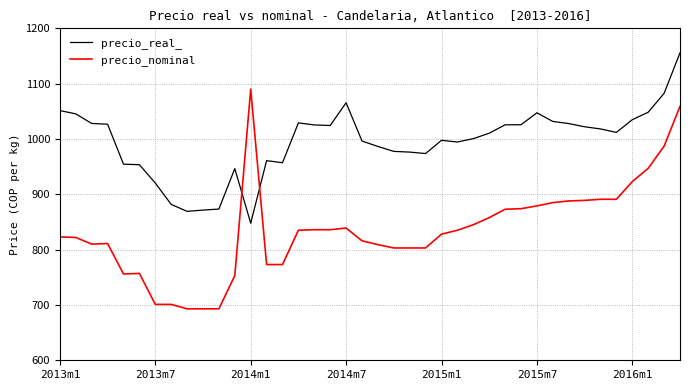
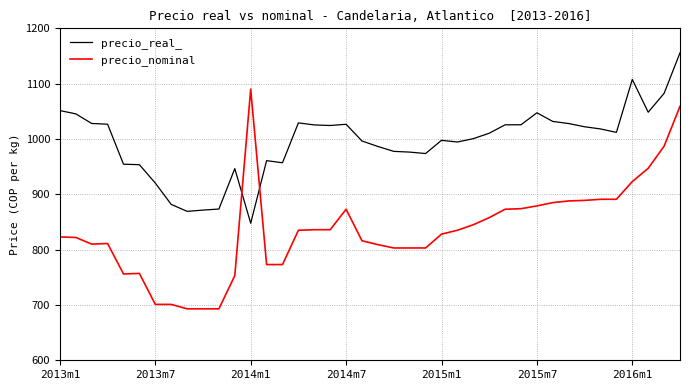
  {
    "precio_real_": {
      "2013m1": 1050,
      "2013m7": 920,
      "2014m1": 850,
-     "2014m7": 1070,
+     "2014m7": 1030,
      "2015m1": 1000,
      "2015m7": 1050,
-     "2016m1": 1030
+     "2016m1": 1110
    },
    "precio_nominal": {
      "2013m1": 820,
      "2013m7": 700,
      "2014m1": 1090,
-     "2014m7": 840,
+     "2014m7": 870,
      "2015m1": 830,
      "2015m7": 880,
      "2016m1": 920
    }
  }
